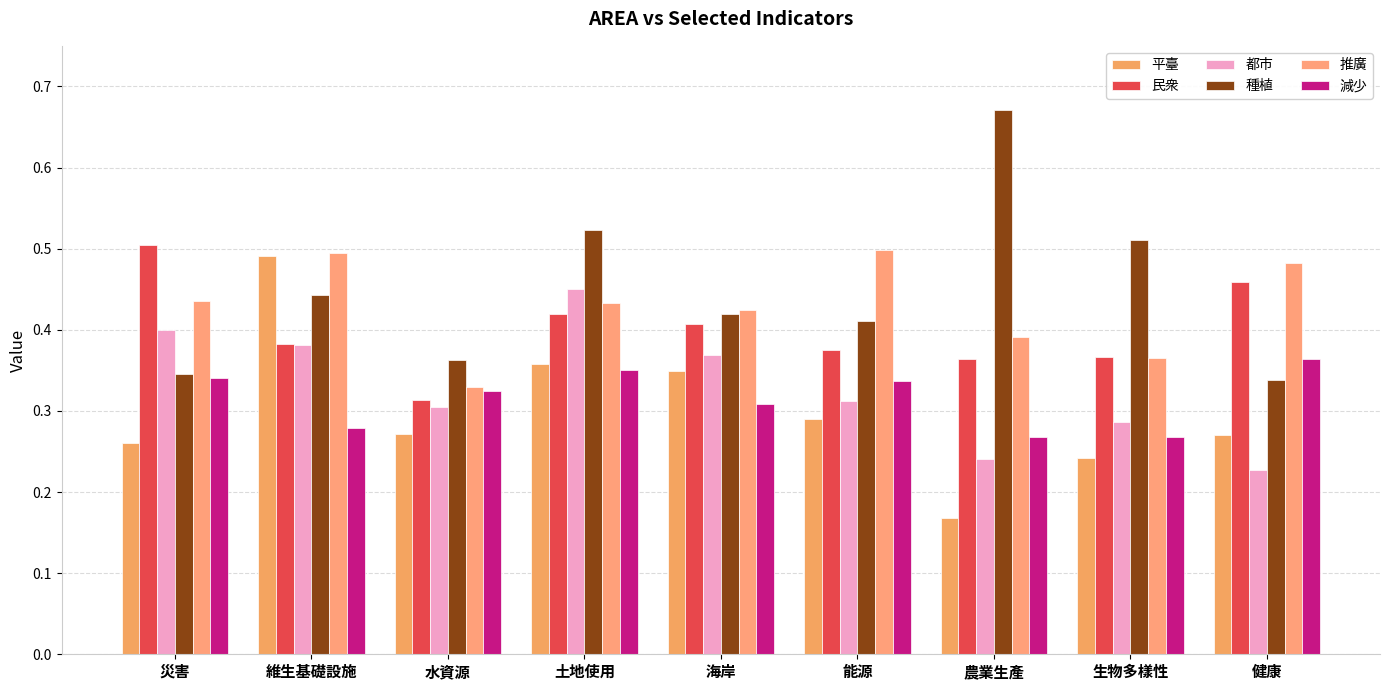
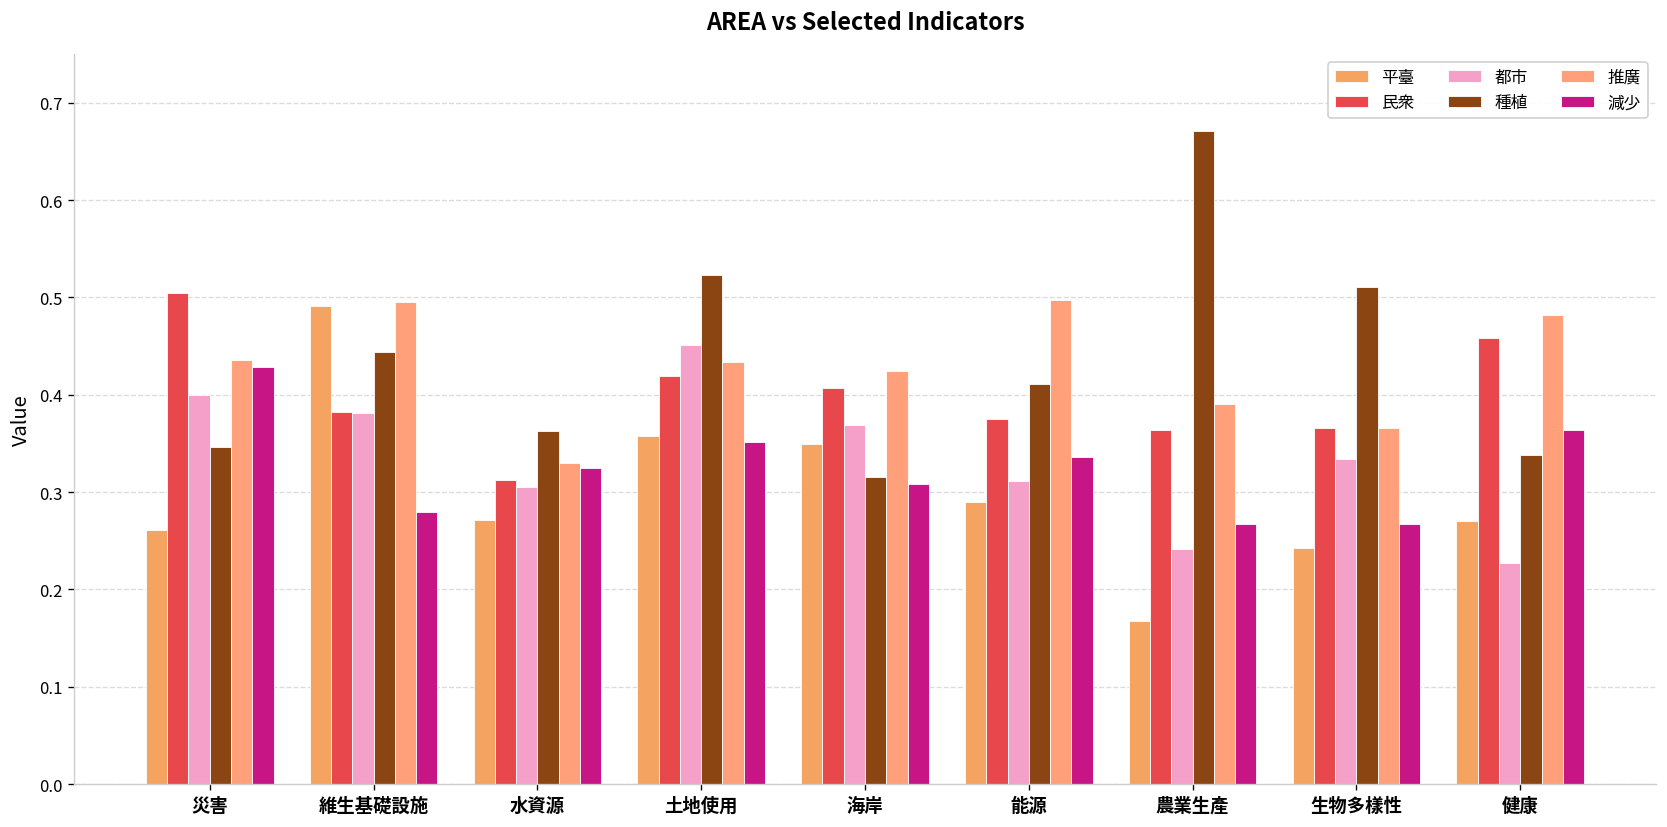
  {
    "民衆": {
      "災害": 0.50,
      "維生基礎設施": 0.38,
      "水資源": 0.31,
      "土地使用": 0.42,
      "海岸": 0.41,
      "能源": 0.38,
      "農業生產": 0.36,
      "生物多樣性": 0.37,
      "健康": 0.46
    },
    "都市": {
      "災害": 0.40,
      "維生基礎設施": 0.38,
      "水資源": 0.30,
      "土地使用": 0.45,
      "海岸": 0.37,
      "能源": 0.31,
      "農業生產": 0.24,
-     "生物多樣性": 0.29,
+     "生物多樣性": 0.33,
      "健康": 0.23
    },
    "種植": {
      "災害": 0.35,
      "維生基礎設施": 0.44,
      "水資源": 0.36,
      "土地使用": 0.52,
-     "海岸": 0.42,
+     "海岸": 0.32,
      "能源": 0.41,
      "農業生產": 0.67,
      "生物多樣性": 0.51,
      "健康": 0.34
    },
    "減少": {
-     "災害": 0.34,
+     "災害": 0.43,
      "維生基礎設施": 0.28,
      "水資源": 0.32,
      "土地使用": 0.35,
      "海岸": 0.31,
      "能源": 0.34,
      "農業生產": 0.27,
      "生物多樣性": 0.27,
      "健康": 0.36
    }
  }
